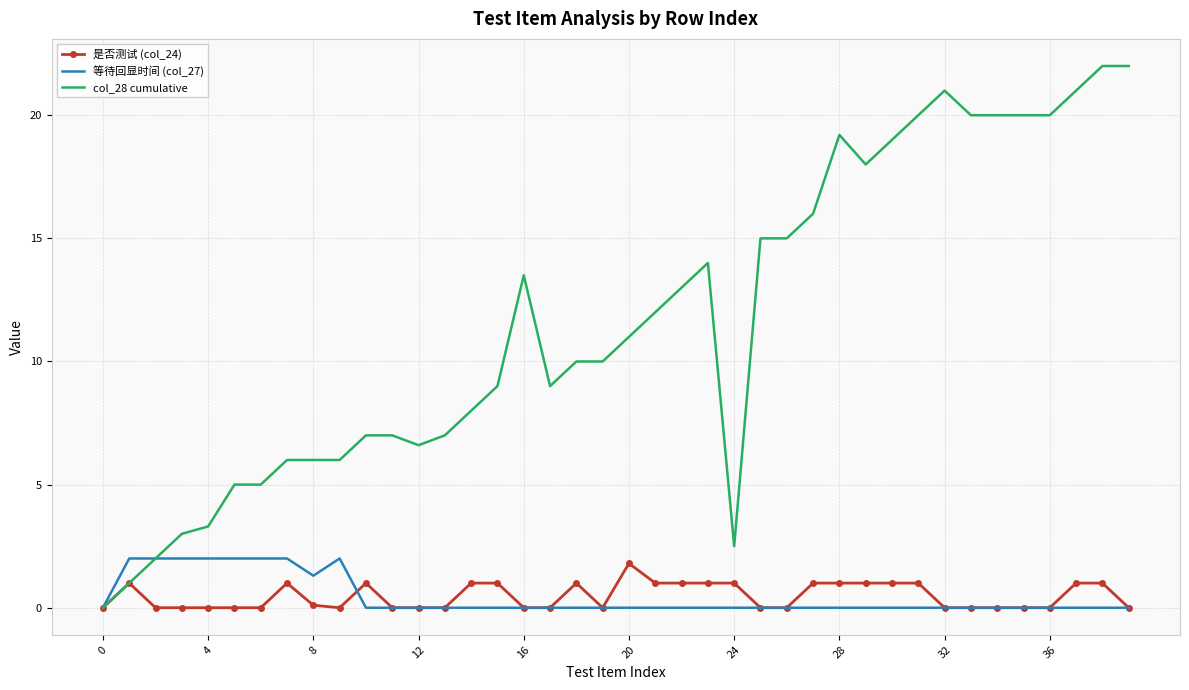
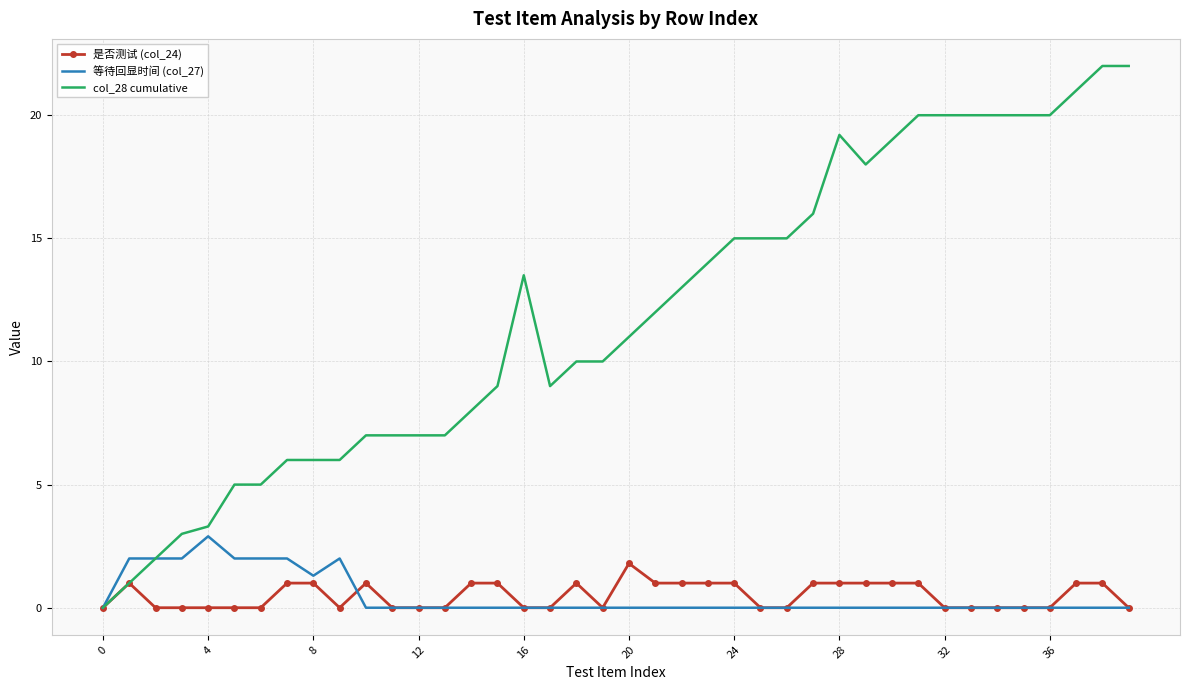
  {
    "是否测试 (col_24)": {
      "4": 0.0,
-     "8": 0.1,
+     "8": 1.0,
      "20": 1.8,
      "24": 1.0,
      "28": 1.0
    },
    "等待回显时间 (col_27)": {
-     "4": 2.0,
+     "4": 2.9,
      "8": 1.3,
      "20": 0.0,
      "24": 0.0,
      "28": 0.0
    },
    "col_28 cumulative": {
      "4": 3.3,
      "8": 6.0,
-     "12": 6.6,
+     "12": 7.0,
      "16": 13.5,
      "20": 11.0,
-     "24": 2.5,
+     "24": 15.0,
      "28": 19.2,
-     "32": 21,
+     "32": 20,
      "36": 20.0
    }
  }
